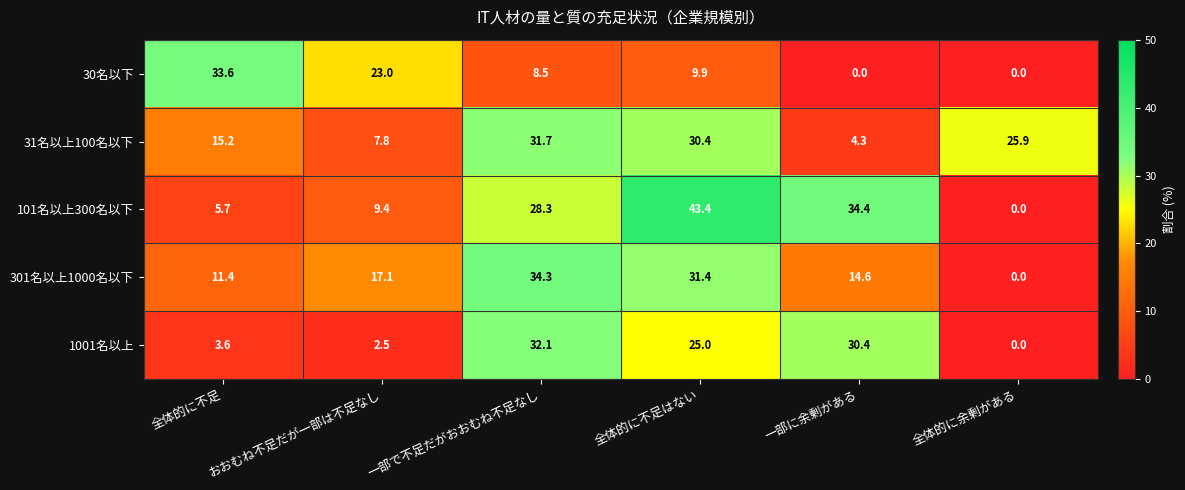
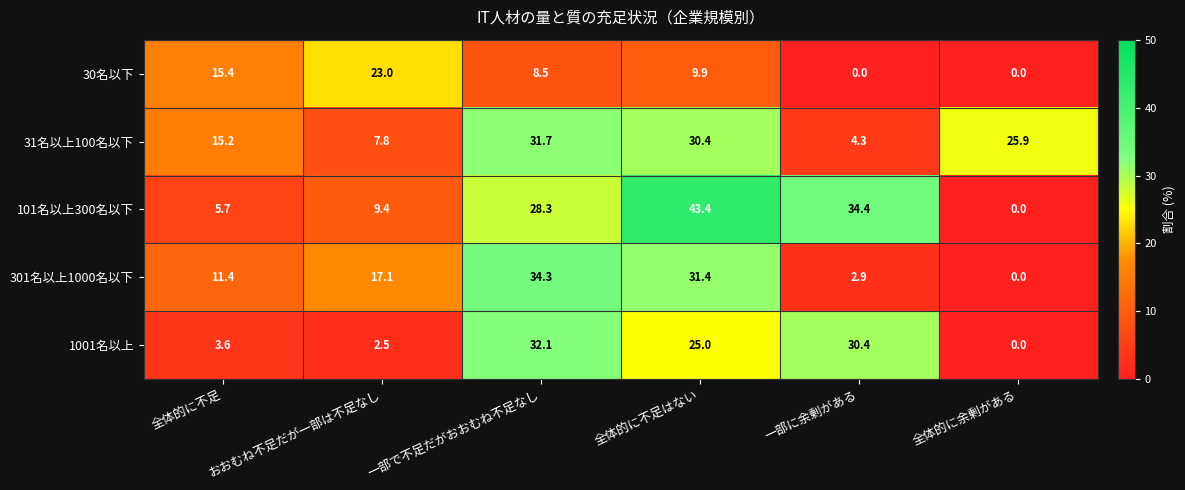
  {
    "30名以下": {
-     "全体的に不足": 33.6,
+     "全体的に不足": 15.4,
      "おおむね不足だが一部は不足なし": 23.0,
      "一部で不足だがおおむね不足なし": 8.5,
      "全体的に不足はない": 9.9,
      "一部に余剰がある": 0.0,
      "全体的に余剰がある": 0.0
    },
    "31名以上100名以下": {
      "全体的に不足": 15.2,
      "おおむね不足だが一部は不足なし": 7.8,
      "一部で不足だがおおむね不足なし": 31.7,
      "全体的に不足はない": 30.4,
      "一部に余剰がある": 4.3,
      "全体的に余剰がある": 25.9
    },
    "101名以上300名以下": {
      "全体的に不足": 5.7,
      "おおむね不足だが一部は不足なし": 9.4,
      "一部で不足だがおおむね不足なし": 28.3,
      "全体的に不足はない": 43.4,
      "一部に余剰がある": 34.4,
      "全体的に余剰がある": 0.0
    },
    "301名以上1000名以下": {
      "全体的に不足": 11.4,
      "おおむね不足だが一部は不足なし": 17.1,
      "一部で不足だがおおむね不足なし": 34.3,
      "全体的に不足はない": 31.4,
-     "一部に余剰がある": 14.6,
+     "一部に余剰がある": 2.9,
      "全体的に余剰がある": 0.0
    },
    "1001名以上": {
      "全体的に不足": 3.6,
      "おおむね不足だが一部は不足なし": 2.5,
      "一部で不足だがおおむね不足なし": 32.1,
      "全体的に不足はない": 25.0,
      "一部に余剰がある": 30.4,
      "全体的に余剰がある": 0.0
    }
  }
